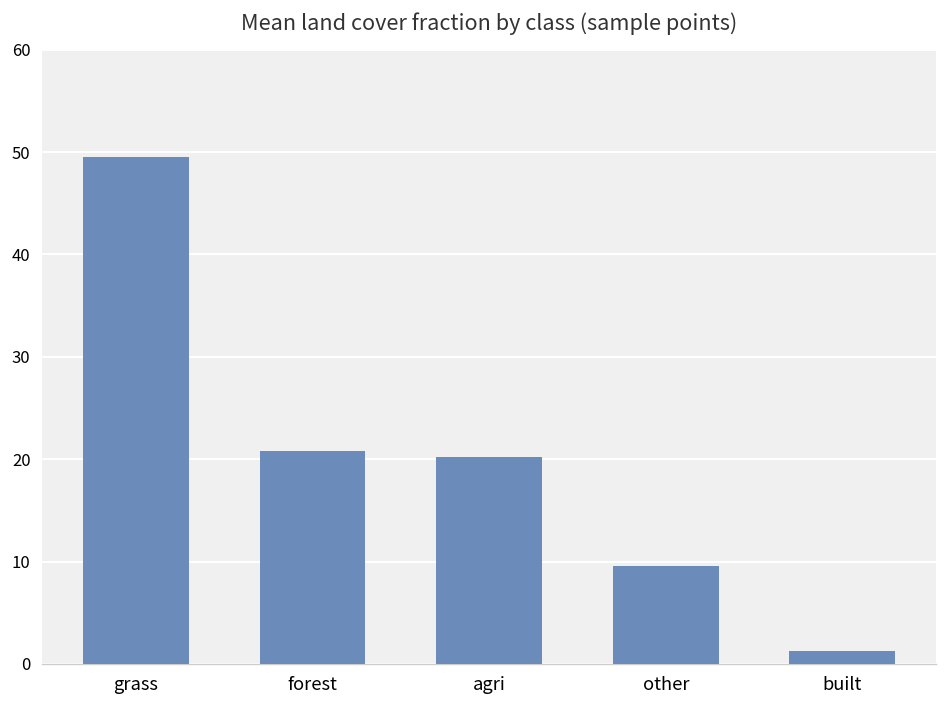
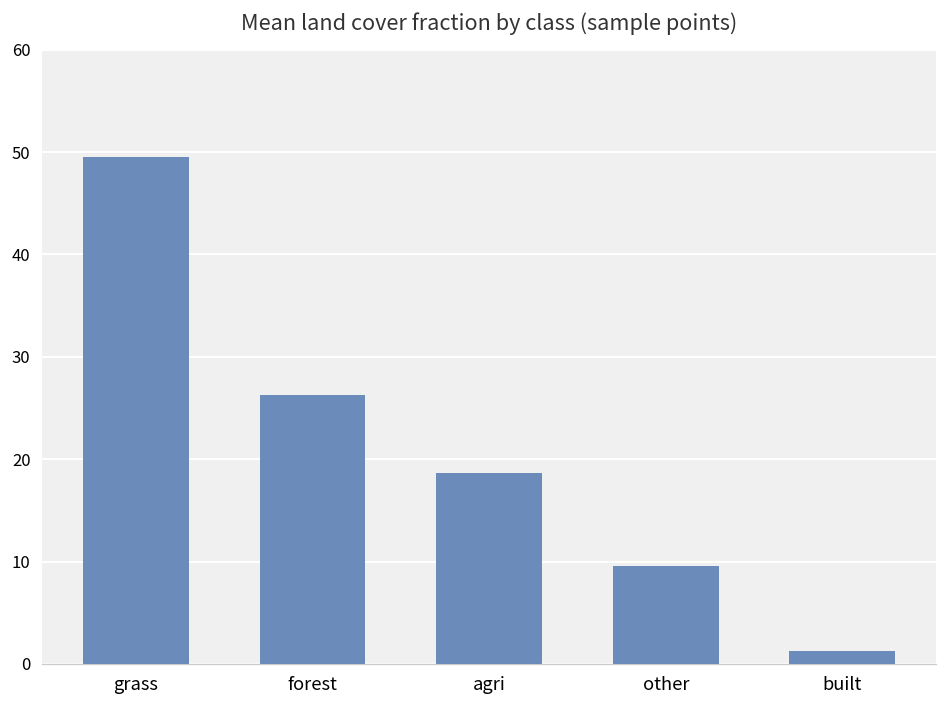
  {
    "grass": 50,
-   "forest": 21,
-   "agri": 20,
+   "forest": 26,
+   "agri": 19,
    "other": 10,
    "built": 1
  }
